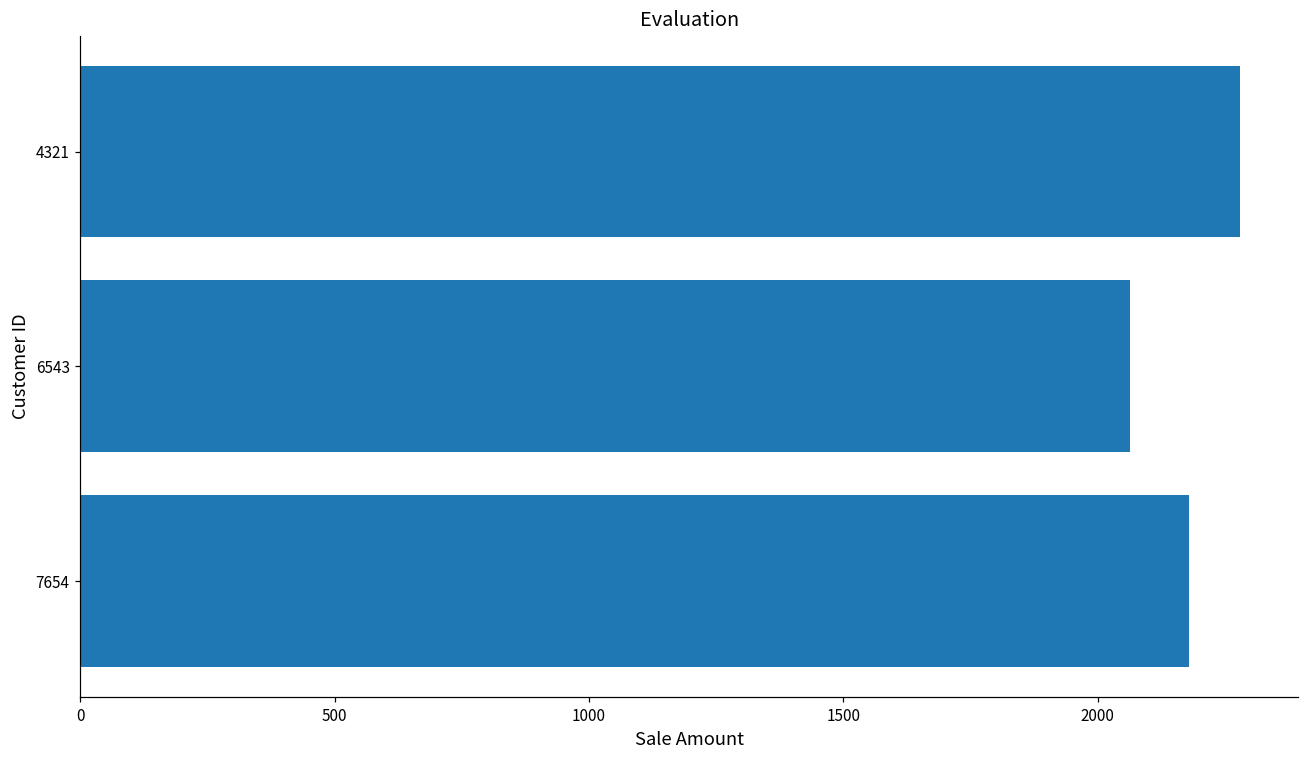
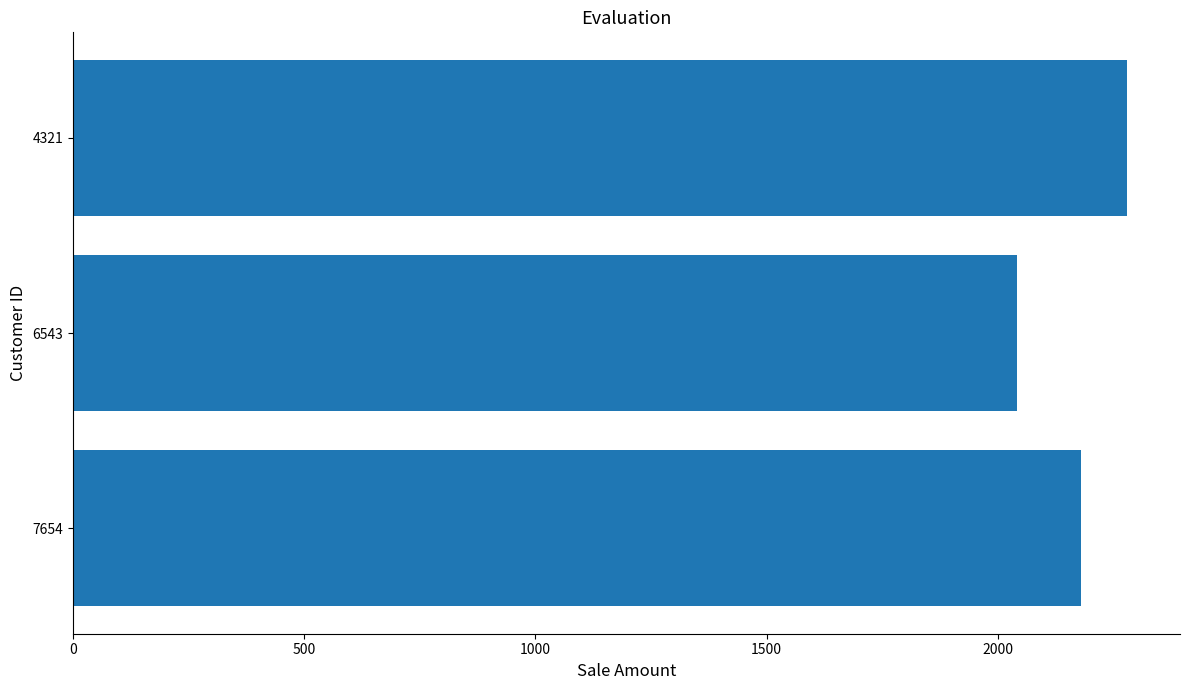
  {
    "4321": 2280,
-   "6543": 2060,
+   "6543": 2040,
    "7654": 2180
  }
